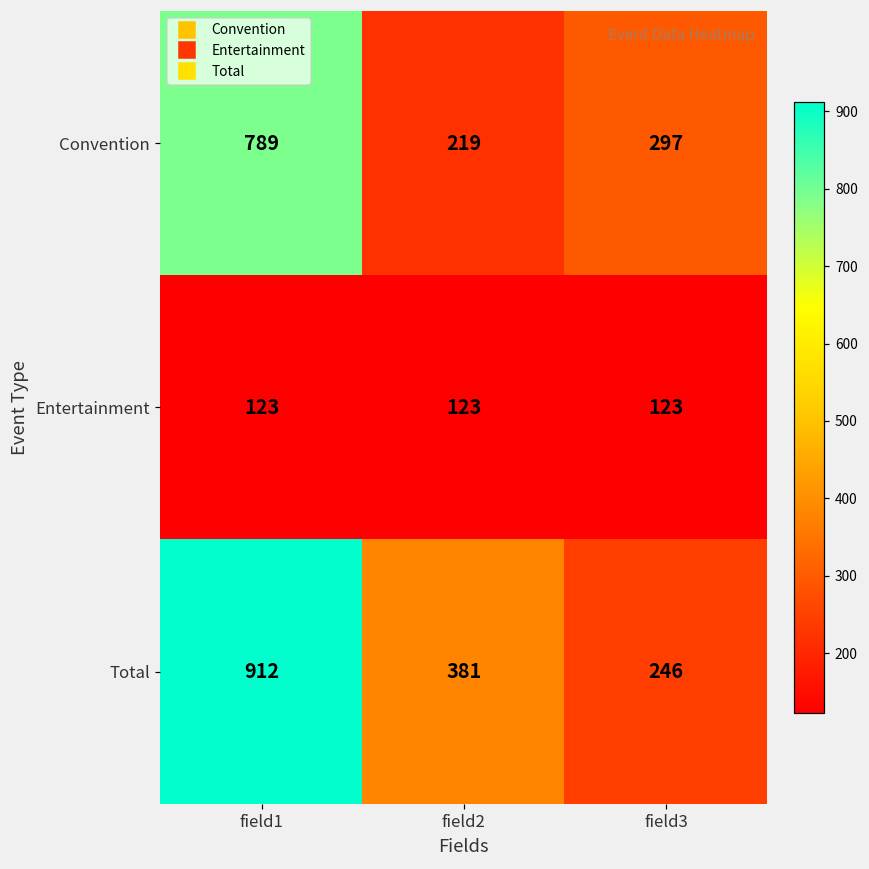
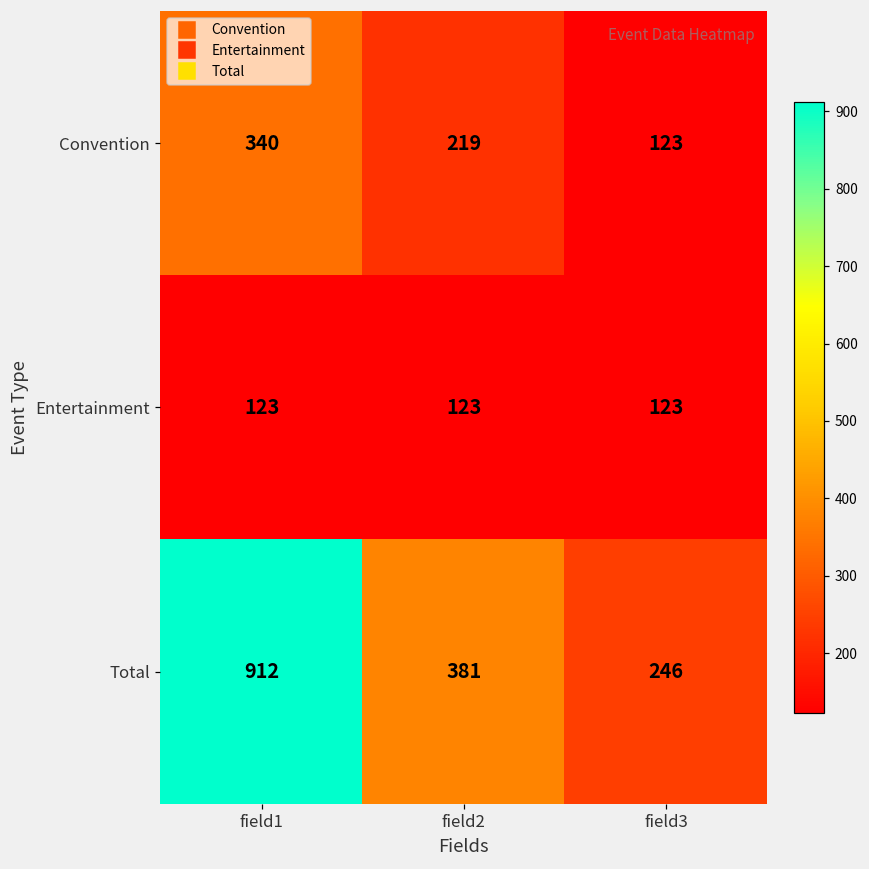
  {
    "Convention": {
-     "field1": 789,
+     "field1": 340,
      "field2": 219,
-     "field3": 297
+     "field3": 123
    },
    "Entertainment": {
      "field1": 123,
      "field2": 123,
      "field3": 123
    },
    "Total": {
      "field1": 912,
      "field2": 381,
      "field3": 246
    }
  }
